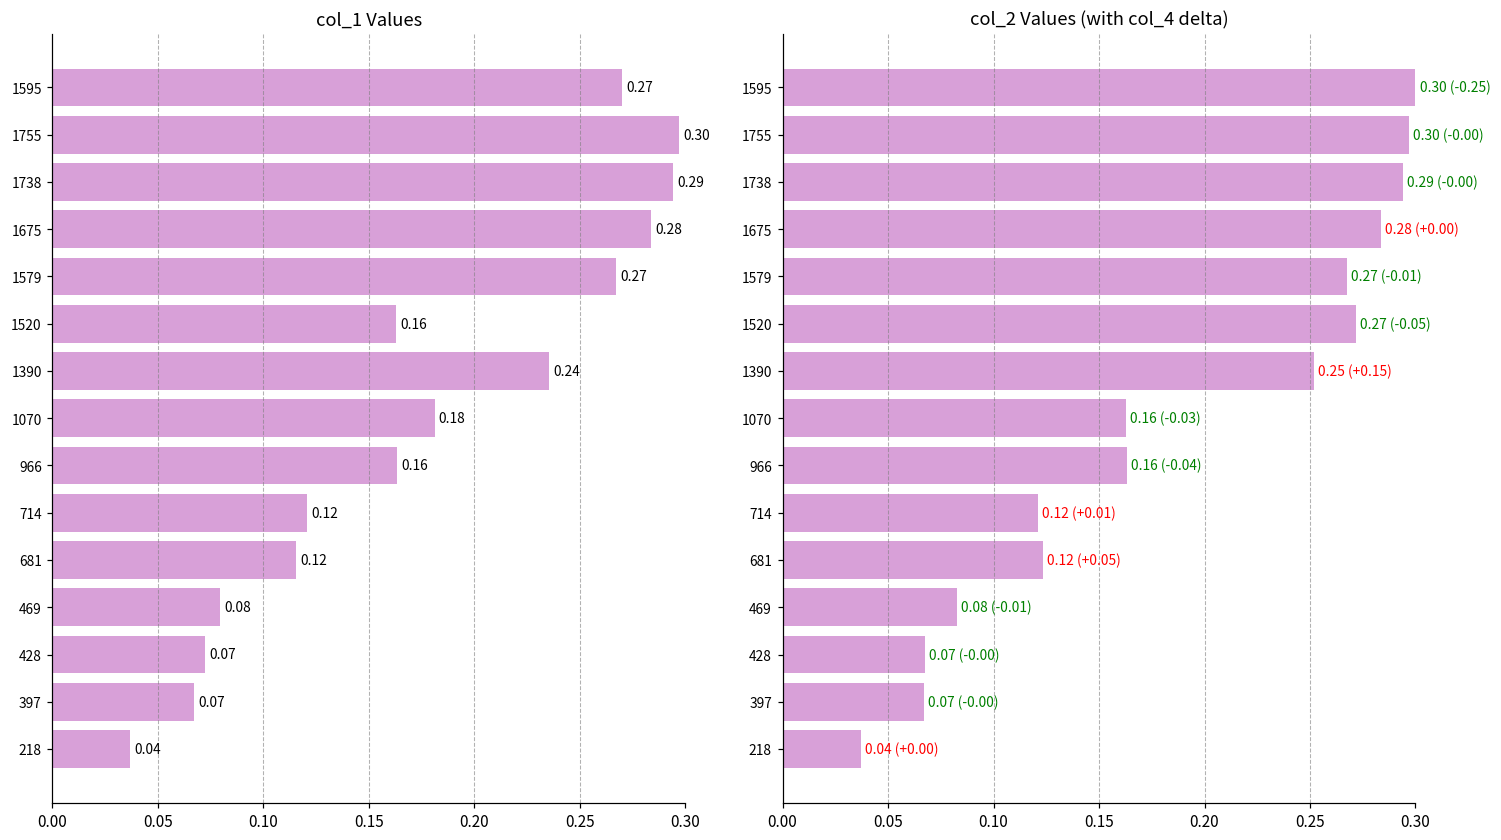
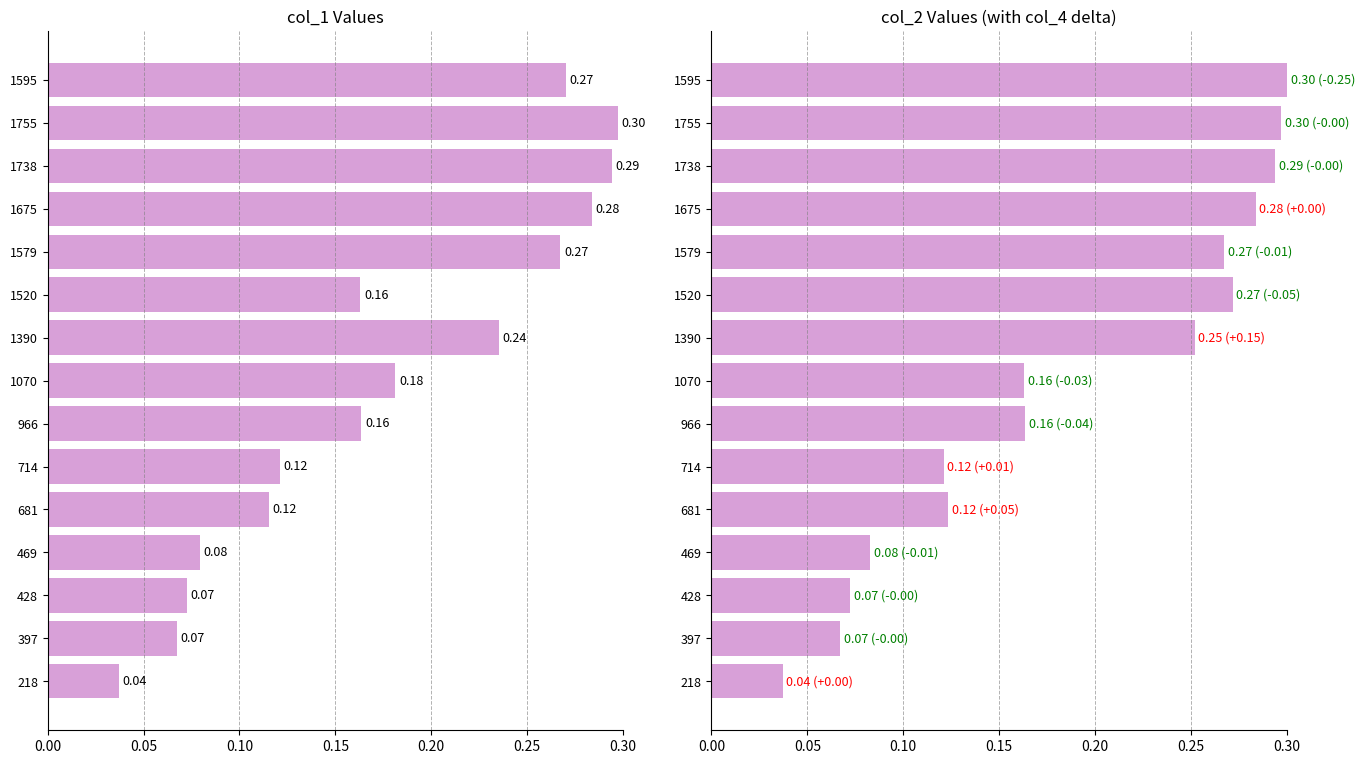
  {
    "col_1 Values": {
      "1595": 0.27,
      "1755": 0.30,
      "1738": 0.29,
      "1675": 0.28,
      "1579": 0.27,
      "1520": 0.16,
      "1390": 0.24,
      "1070": 0.18,
      "966": 0.16,
      "714": 0.12,
      "681": 0.12,
      "469": 0.08,
      "428": 0.07,
      "397": 0.07,
      "218": 0.04
    },
    "col_2 Values (with col_4 delta)": {
-     "428": 0.068
+     "428": 0.072
    }
  }
